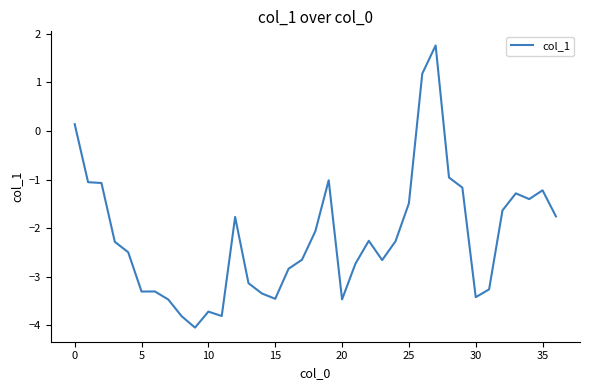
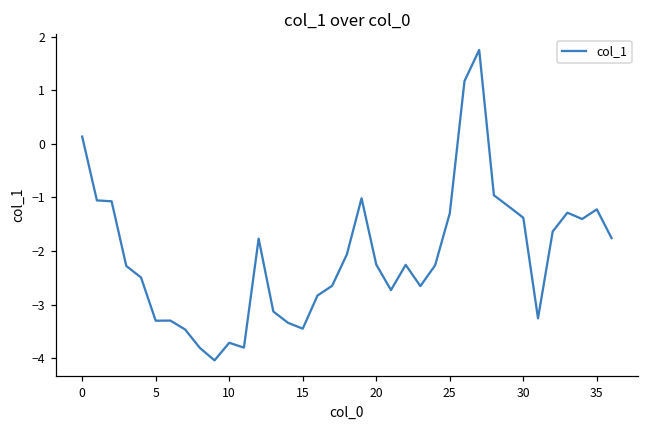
  {
    "0": 0.1,
    "5": -3.3,
    "10": -3.7,
    "15": -3.5,
-   "20": -3.5,
-   "25": -1.5,
-   "30": -3.4,
+   "20": -2.3,
+   "25": -1.3,
+   "30": -1.4,
    "35": -1.2
  }
